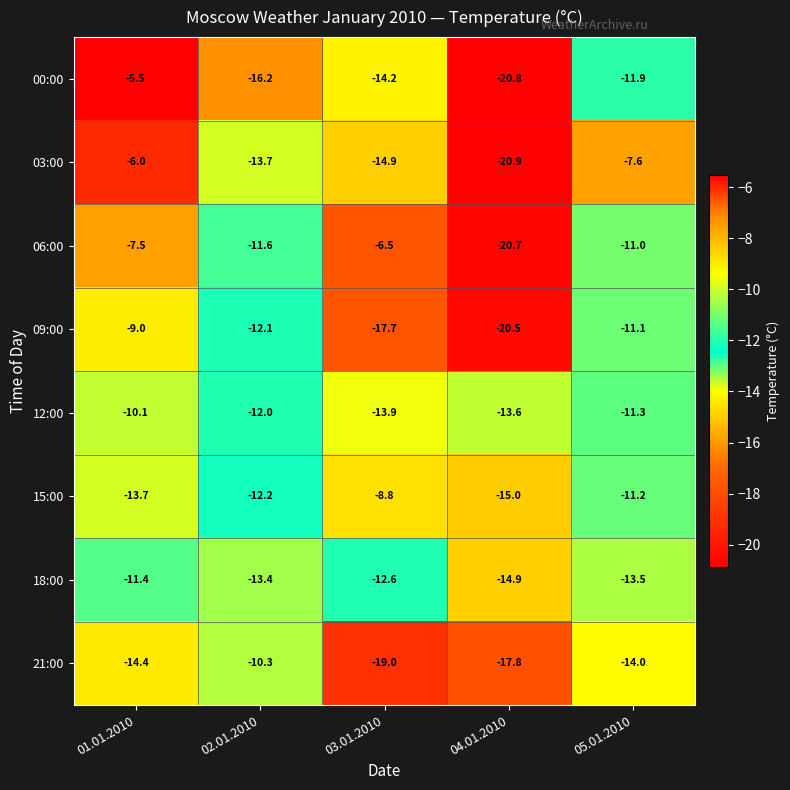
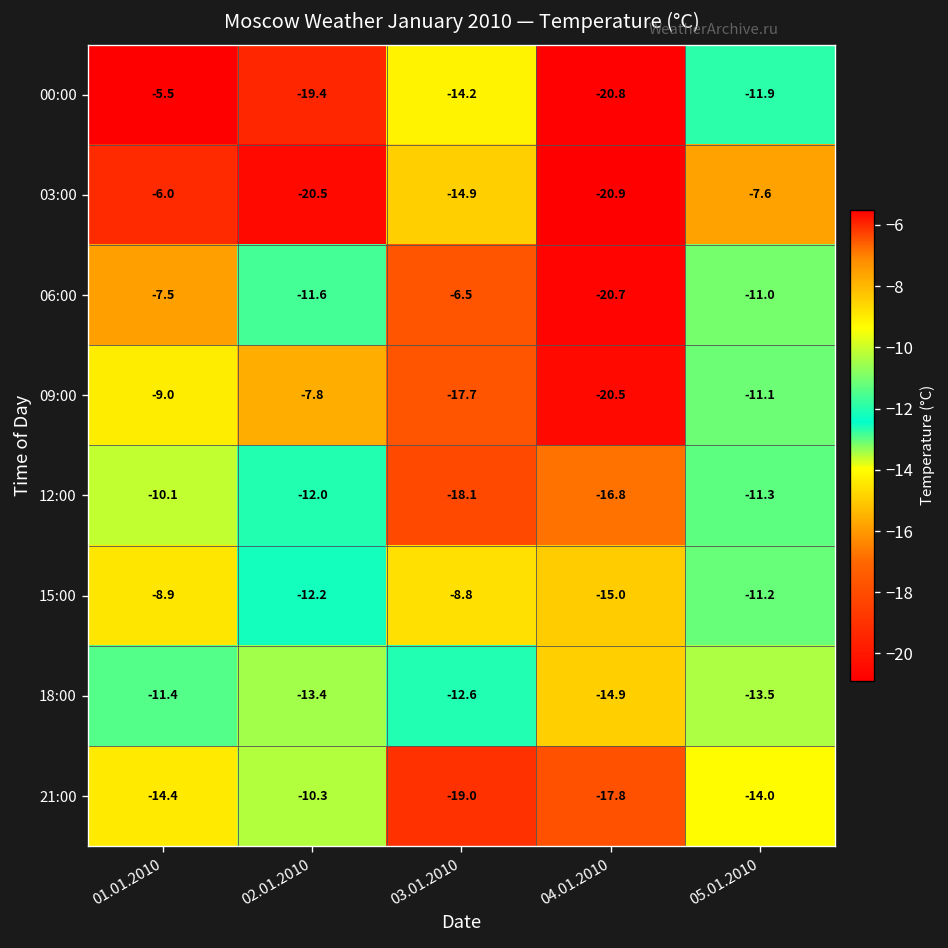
  {
    "00:00": {
      "01.01.2010": -5.5,
-     "02.01.2010": -16.2,
+     "02.01.2010": -19.4,
      "03.01.2010": -14.2,
      "04.01.2010": -20.8,
      "05.01.2010": -11.9
    },
    "03:00": {
      "01.01.2010": -6.0,
-     "02.01.2010": -13.7,
+     "02.01.2010": -20.5,
      "03.01.2010": -14.9,
      "04.01.2010": -20.9,
      "05.01.2010": -7.6
    },
    "06:00": {
      "01.01.2010": -7.5,
      "02.01.2010": -11.6,
      "03.01.2010": -6.5,
      "04.01.2010": -20.7,
      "05.01.2010": -11.0
    },
    "09:00": {
      "01.01.2010": -9.0,
-     "02.01.2010": -12.1,
+     "02.01.2010": -7.8,
      "03.01.2010": -17.7,
      "04.01.2010": -20.5,
      "05.01.2010": -11.1
    },
    "12:00": {
      "01.01.2010": -10.1,
      "02.01.2010": -12.0,
-     "03.01.2010": -13.9,
-     "04.01.2010": -13.6,
+     "03.01.2010": -18.1,
+     "04.01.2010": -16.8,
      "05.01.2010": -11.3
    },
    "15:00": {
-     "01.01.2010": -13.7,
+     "01.01.2010": -8.9,
      "02.01.2010": -12.2,
      "03.01.2010": -8.8,
      "04.01.2010": -15.0,
      "05.01.2010": -11.2
    },
    "18:00": {
      "01.01.2010": -11.4,
      "02.01.2010": -13.4,
      "03.01.2010": -12.6,
      "04.01.2010": -14.9,
      "05.01.2010": -13.5
    },
    "21:00": {
      "01.01.2010": -14.4,
      "02.01.2010": -10.3,
      "03.01.2010": -19.0,
      "04.01.2010": -17.8,
      "05.01.2010": -14.0
    }
  }
